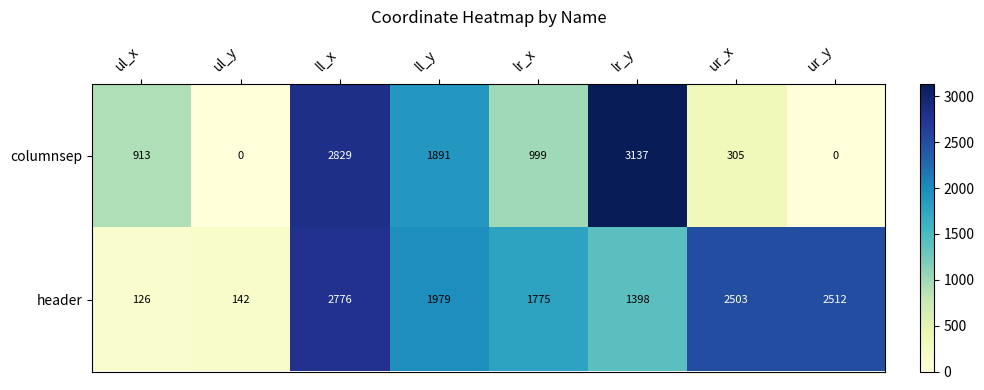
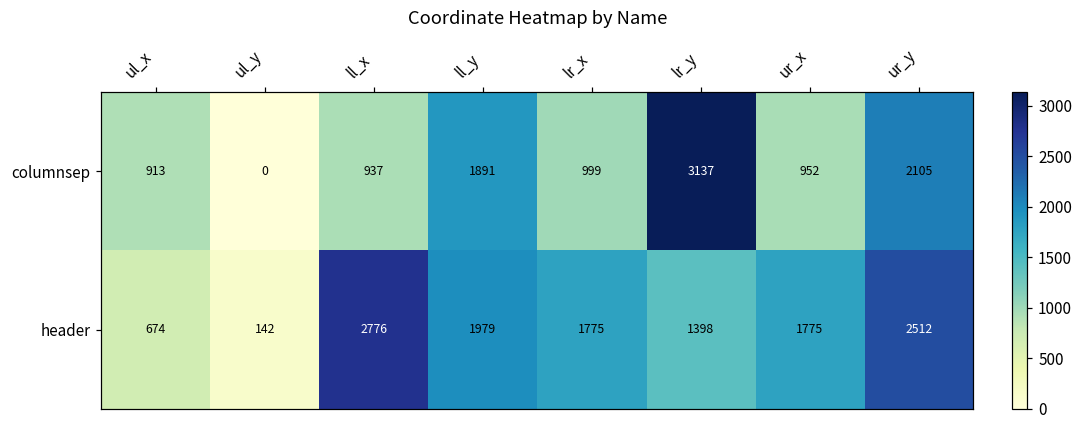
  {
    "columnsep": {
      "ul_x": 913,
      "ul_y": 0,
-     "ll_x": 2829,
+     "ll_x": 937,
      "ll_y": 1891,
      "lr_x": 999,
      "lr_y": 3137,
-     "ur_x": 305,
-     "ur_y": 0
+     "ur_x": 952,
+     "ur_y": 2105
    },
    "header": {
-     "ul_x": 126,
+     "ul_x": 674,
      "ul_y": 142,
      "ll_x": 2776,
      "ll_y": 1979,
      "lr_x": 1775,
      "lr_y": 1398,
-     "ur_x": 2503,
+     "ur_x": 1775,
      "ur_y": 2512
    }
  }
